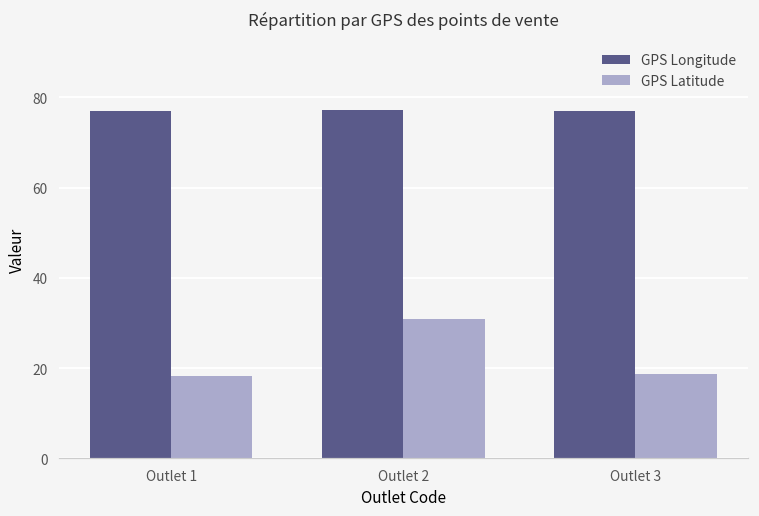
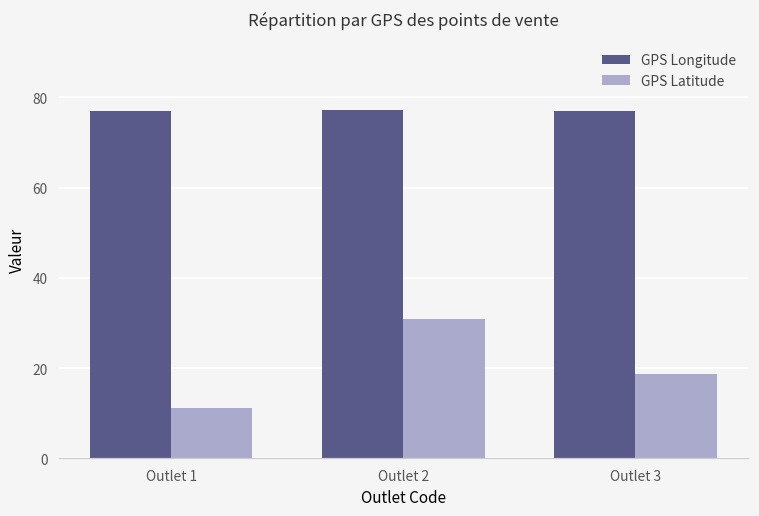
  {
    "GPS Longitude": {
      "Outlet 1": 77,
      "Outlet 2": 77,
      "Outlet 3": 77
    },
    "GPS Latitude": {
-     "Outlet 1": 18,
+     "Outlet 1": 11,
      "Outlet 2": 31,
      "Outlet 3": 19
    }
  }
